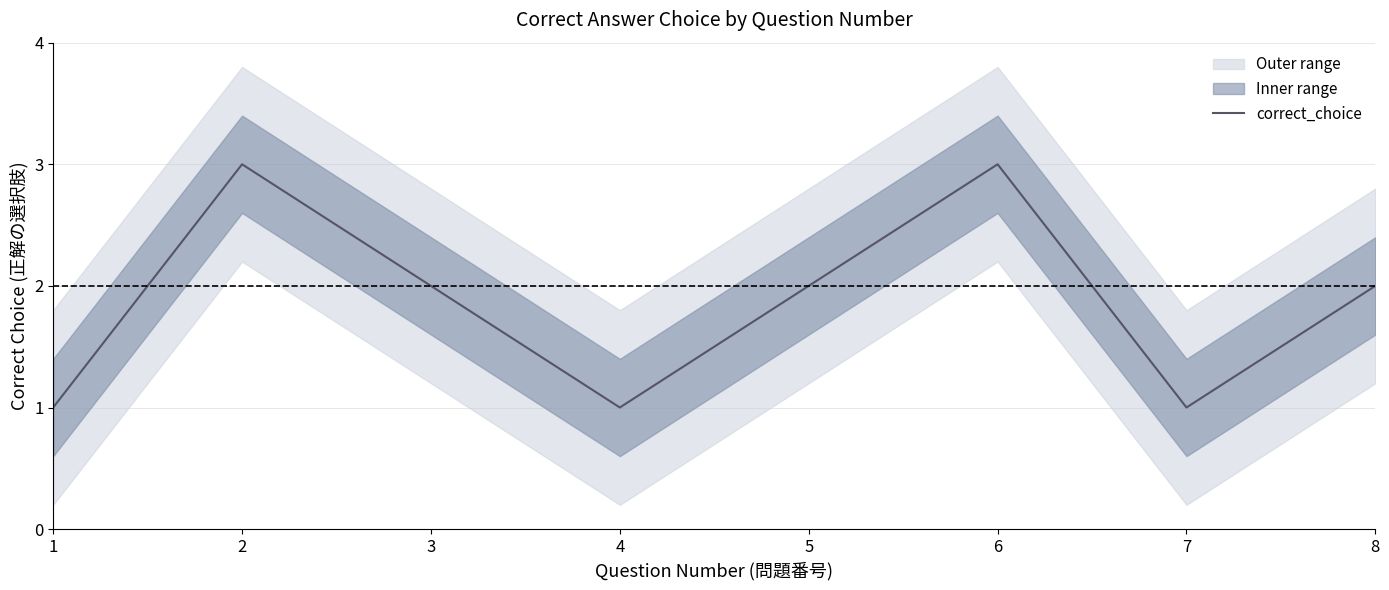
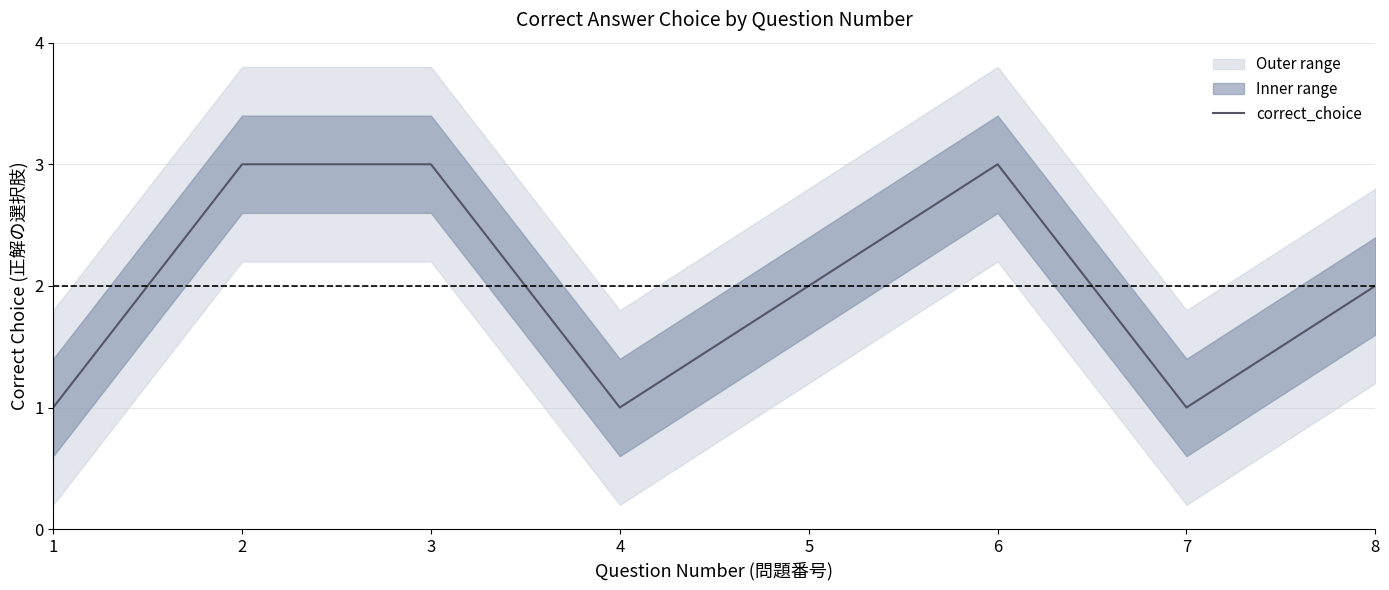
  {
    "correct_choice": {
      "1": 1,
      "2": 3,
-     "3": 2,
+     "3": 3,
      "4": 1,
      "5": 2,
      "6": 3,
      "7": 1,
      "8": 2
    }
  }
